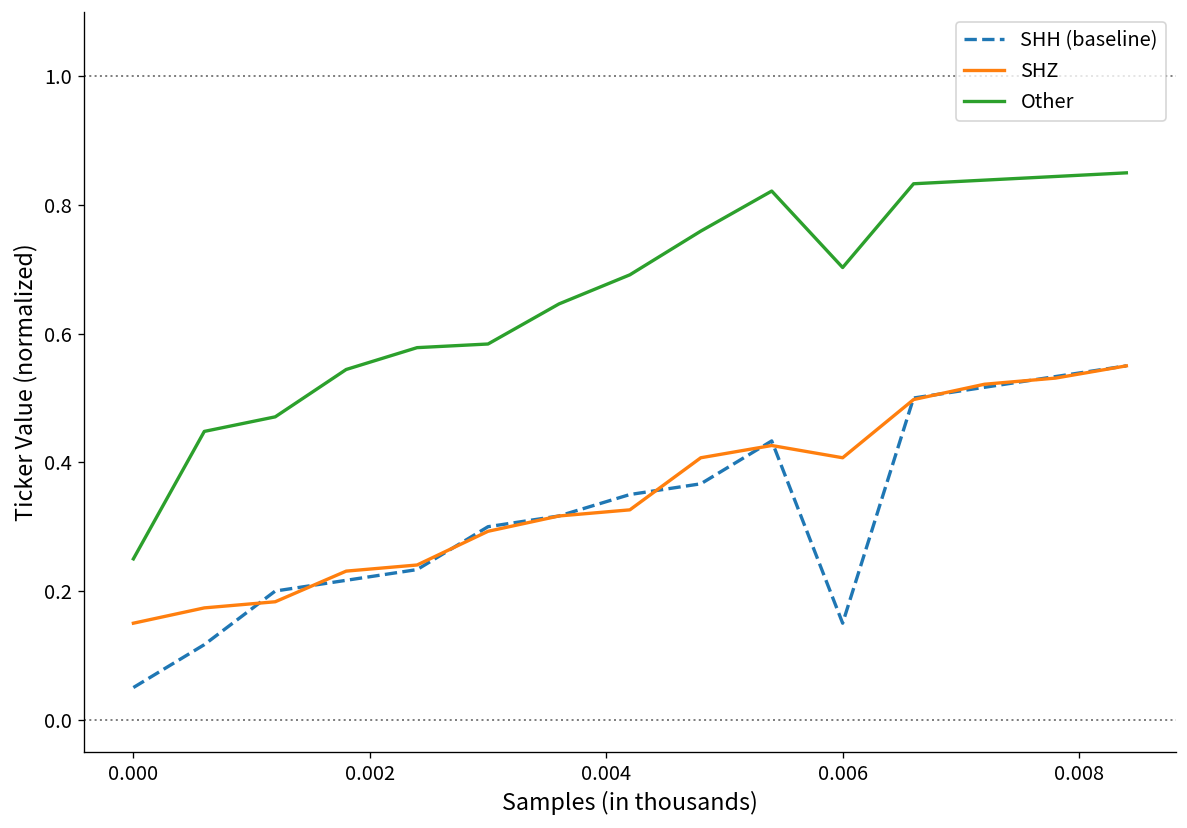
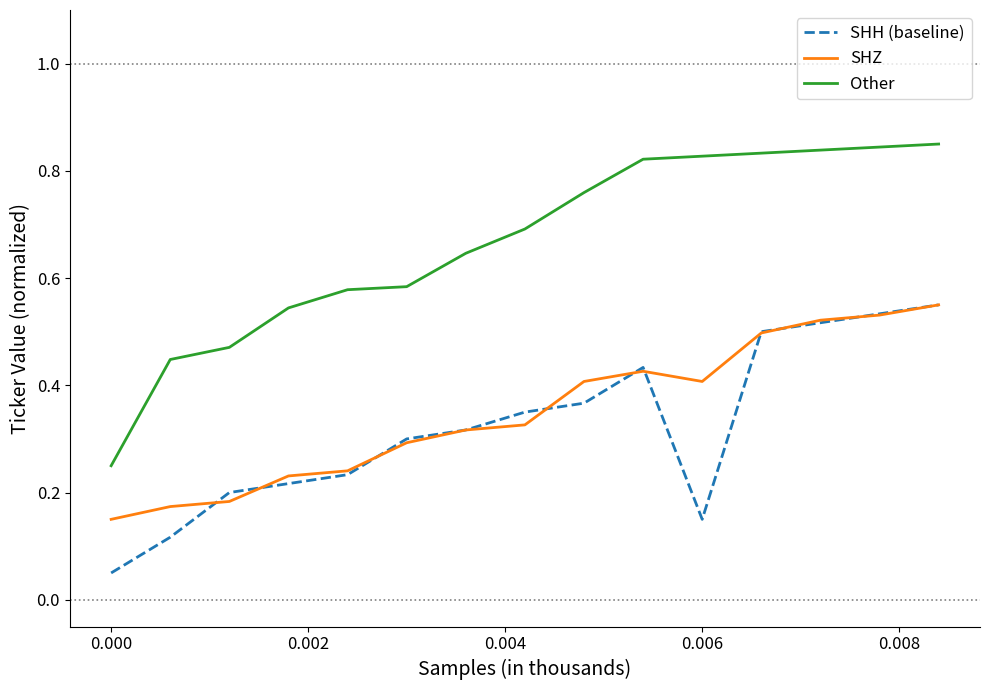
  {
    "SHH (baseline)": {
      "0.000": 0.05,
      "0.006": 0.15
    },
    "SHZ": {
      "0.000": 0.15,
      "0.006": 0.41
    },
    "Other": {
      "0.000": 0.25,
-     "0.006": 0.70
+     "0.006": 0.83
    }
  }
